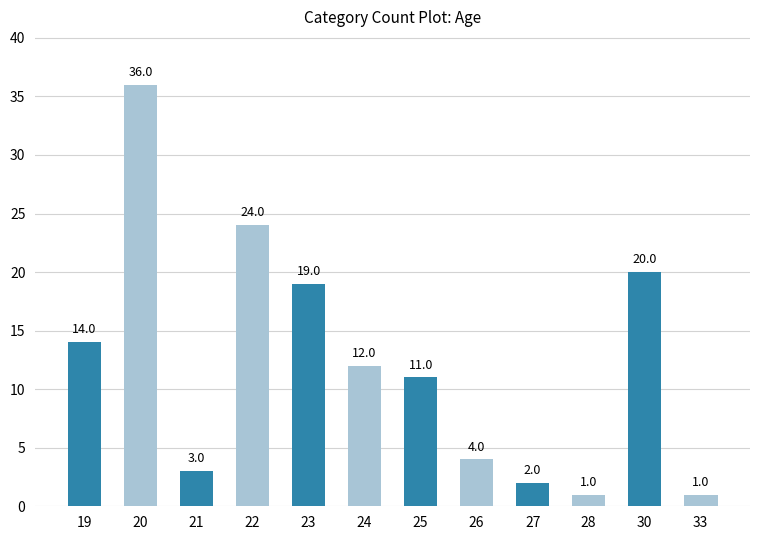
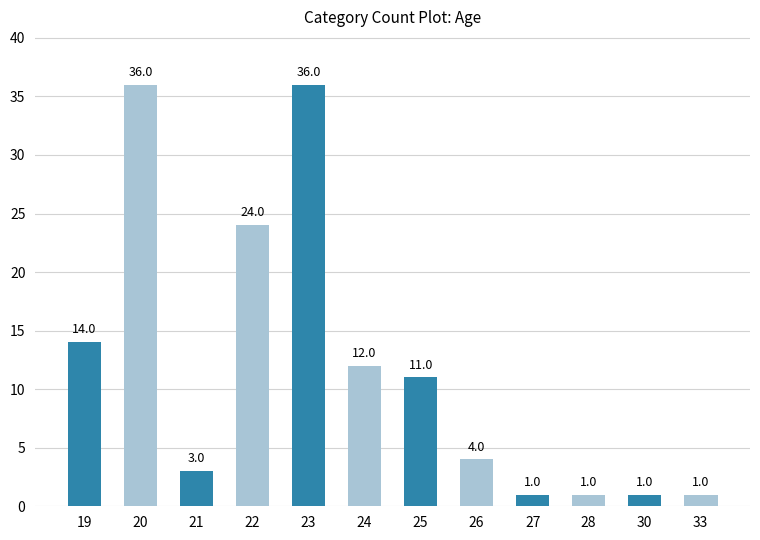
  {
    "19": 14.0,
    "20": 36.0,
    "21": 3.0,
    "22": 24.0,
-   "23": 19.0,
+   "23": 36.0,
    "24": 12.0,
    "25": 11.0,
    "26": 4.0,
-   "27": 2.0,
+   "27": 1.0,
    "28": 1.0,
-   "30": 20.0,
+   "30": 1.0,
    "33": 1.0
  }
